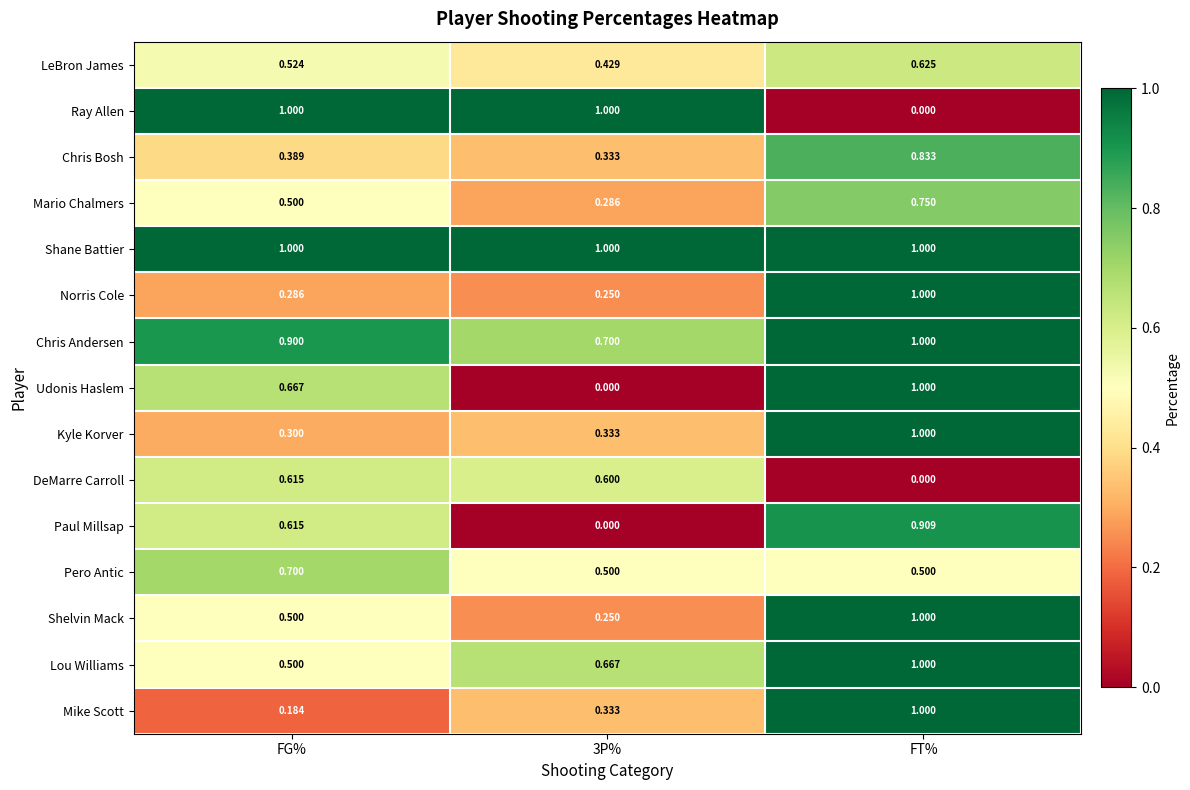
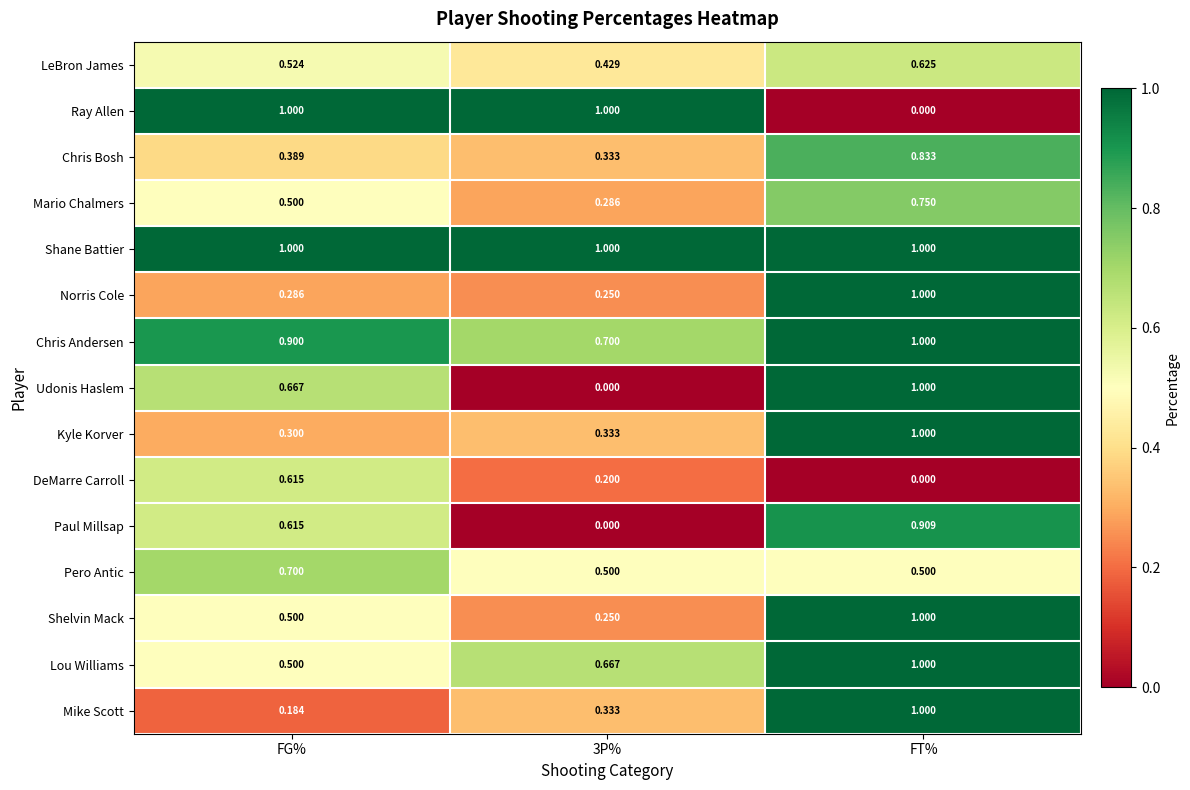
  {
    "LeBron James": {
      "FG%": 0.524,
      "3P%": 0.429,
      "FT%": 0.625
    },
    "Ray Allen": {
      "FG%": 1.000,
      "3P%": 1.000,
      "FT%": 0.000
    },
    "Chris Bosh": {
      "FG%": 0.389,
      "3P%": 0.333,
      "FT%": 0.833
    },
    "Mario Chalmers": {
      "FG%": 0.500,
      "3P%": 0.286,
      "FT%": 0.750
    },
    "Shane Battier": {
      "FG%": 1.000,
      "3P%": 1.000,
      "FT%": 1.000
    },
    "Norris Cole": {
      "FG%": 0.286,
      "3P%": 0.250,
      "FT%": 1.000
    },
    "Chris Andersen": {
      "FG%": 0.900,
      "3P%": 0.700,
      "FT%": 1.000
    },
    "Udonis Haslem": {
      "FG%": 0.667,
      "3P%": 0.000,
      "FT%": 1.000
    },
    "Kyle Korver": {
      "FG%": 0.300,
      "3P%": 0.333,
      "FT%": 1.000
    },
    "DeMarre Carroll": {
      "FG%": 0.615,
-     "3P%": 0.600,
+     "3P%": 0.200,
      "FT%": 0.000
    },
    "Paul Millsap": {
      "FG%": 0.615,
      "3P%": 0.000,
      "FT%": 0.909
    },
    "Pero Antic": {
      "FG%": 0.700,
      "3P%": 0.500,
      "FT%": 0.500
    },
    "Shelvin Mack": {
      "FG%": 0.500,
      "3P%": 0.250,
      "FT%": 1.000
    },
    "Lou Williams": {
      "FG%": 0.500,
      "3P%": 0.667,
      "FT%": 1.000
    },
    "Mike Scott": {
      "FG%": 0.184,
      "3P%": 0.333,
      "FT%": 1.000
    }
  }
